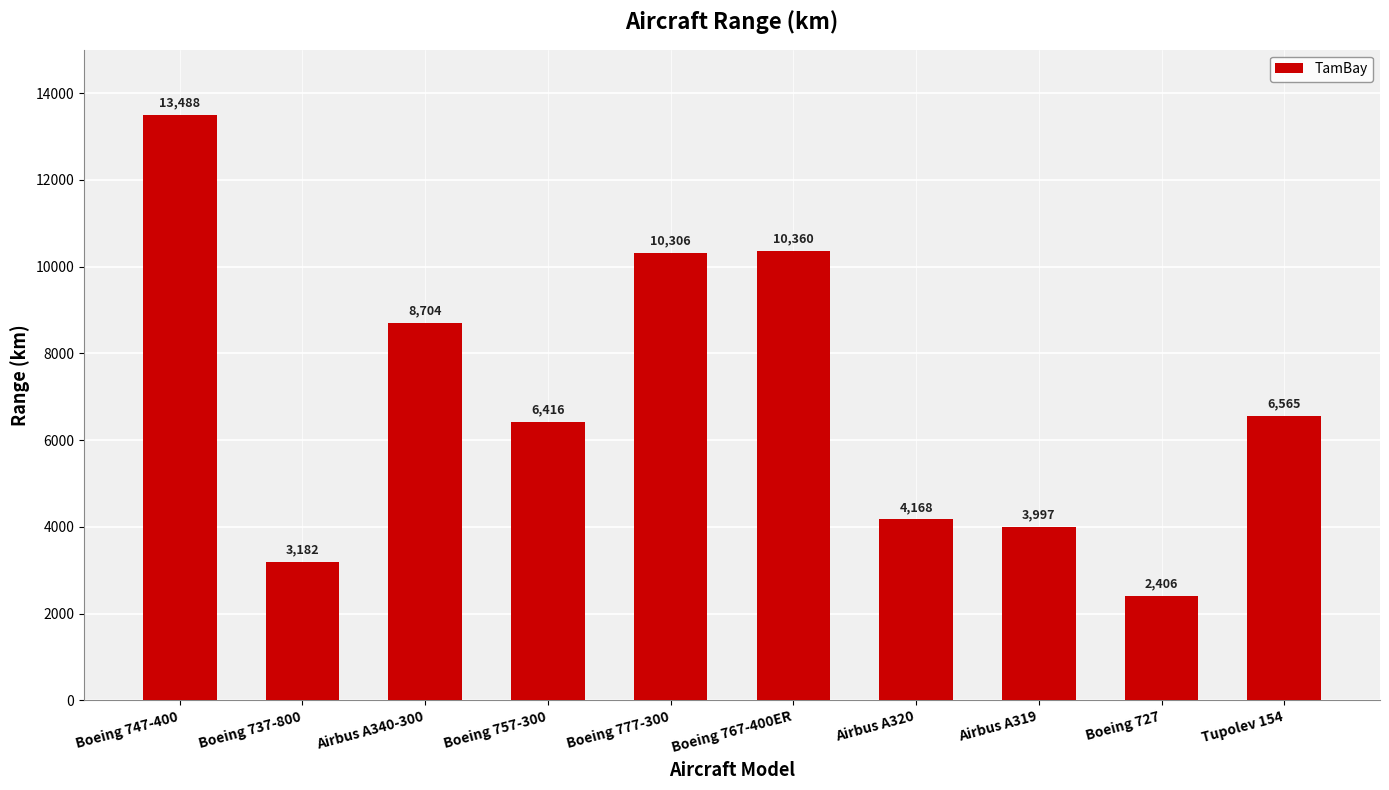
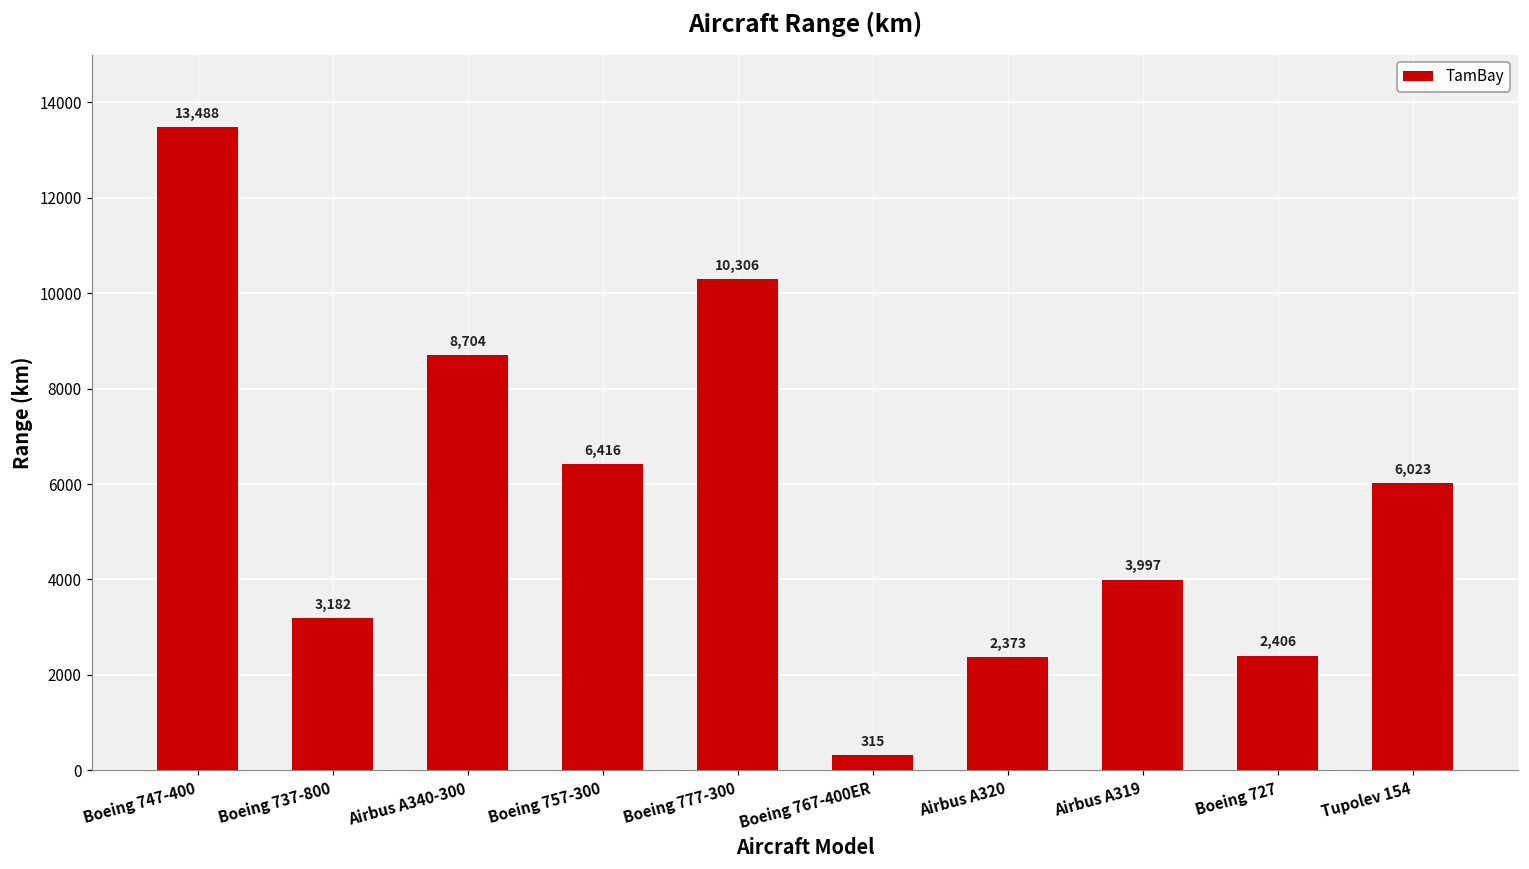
  {
    "Boeing 747-400": "13,488",
    "Boeing 737-800": "3,182",
    "Airbus A340-300": "8,704",
    "Boeing 757-300": "6,416",
    "Boeing 777-300": "10,306",
-   "Boeing 767-400ER": "10,360",
-   "Airbus A320": "4,168",
+   "Boeing 767-400ER": "315",
+   "Airbus A320": "2,373",
    "Airbus A319": "3,997",
    "Boeing 727": "2,406",
-   "Tupolev 154": "6,565"
+   "Tupolev 154": "6,023"
  }
